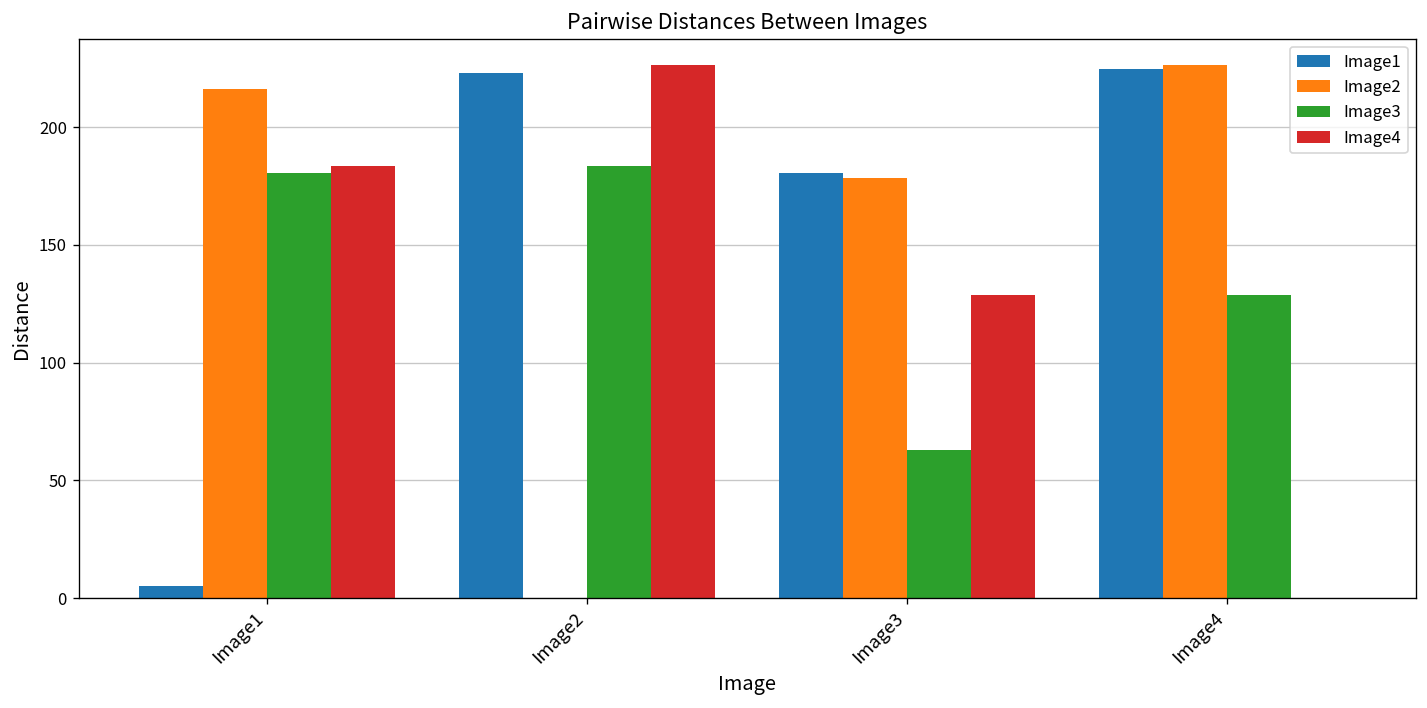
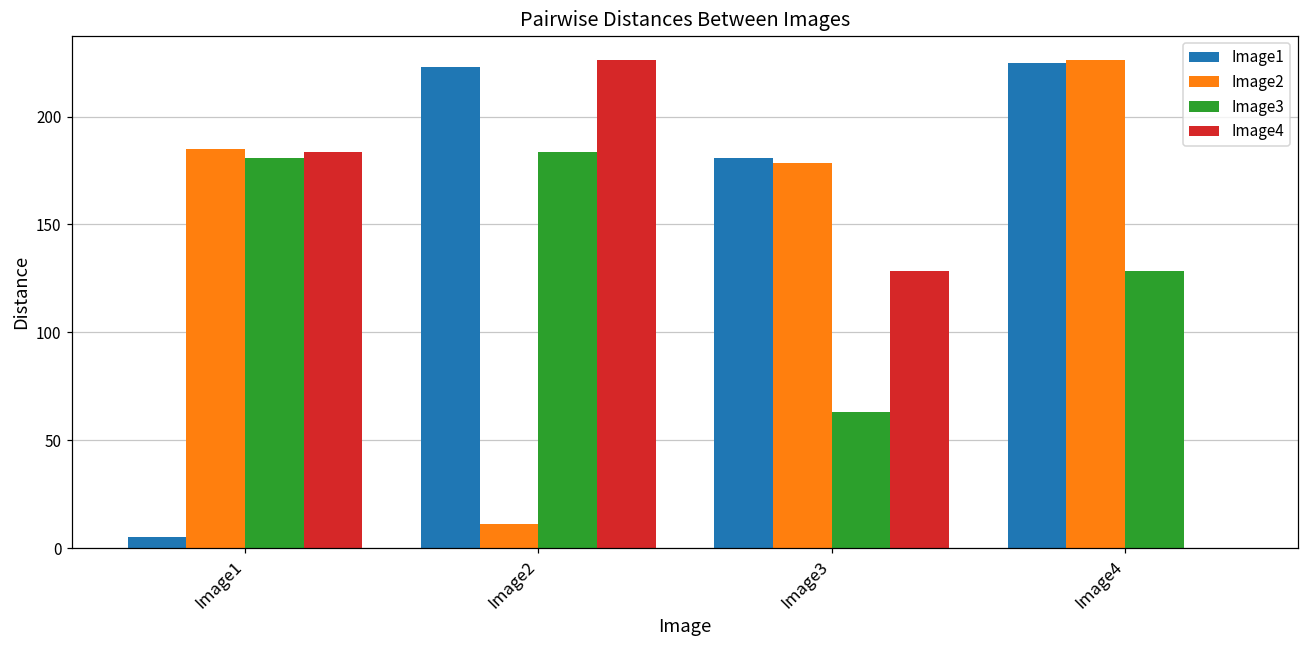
  {
    "Image1": {
      "Image1": 5,
      "Image2": 223,
      "Image3": 181,
      "Image4": 225
    },
    "Image2": {
-     "Image1": 216,
-     "Image2": 0,
+     "Image1": 185,
+     "Image2": 11,
      "Image3": 179,
      "Image4": 226
    },
    "Image3": {
      "Image1": 181,
      "Image2": 184,
      "Image3": 63,
      "Image4": 129
    },
    "Image4": {
      "Image1": 183,
      "Image2": 226,
      "Image3": 129,
      "Image4": 0
    }
  }
